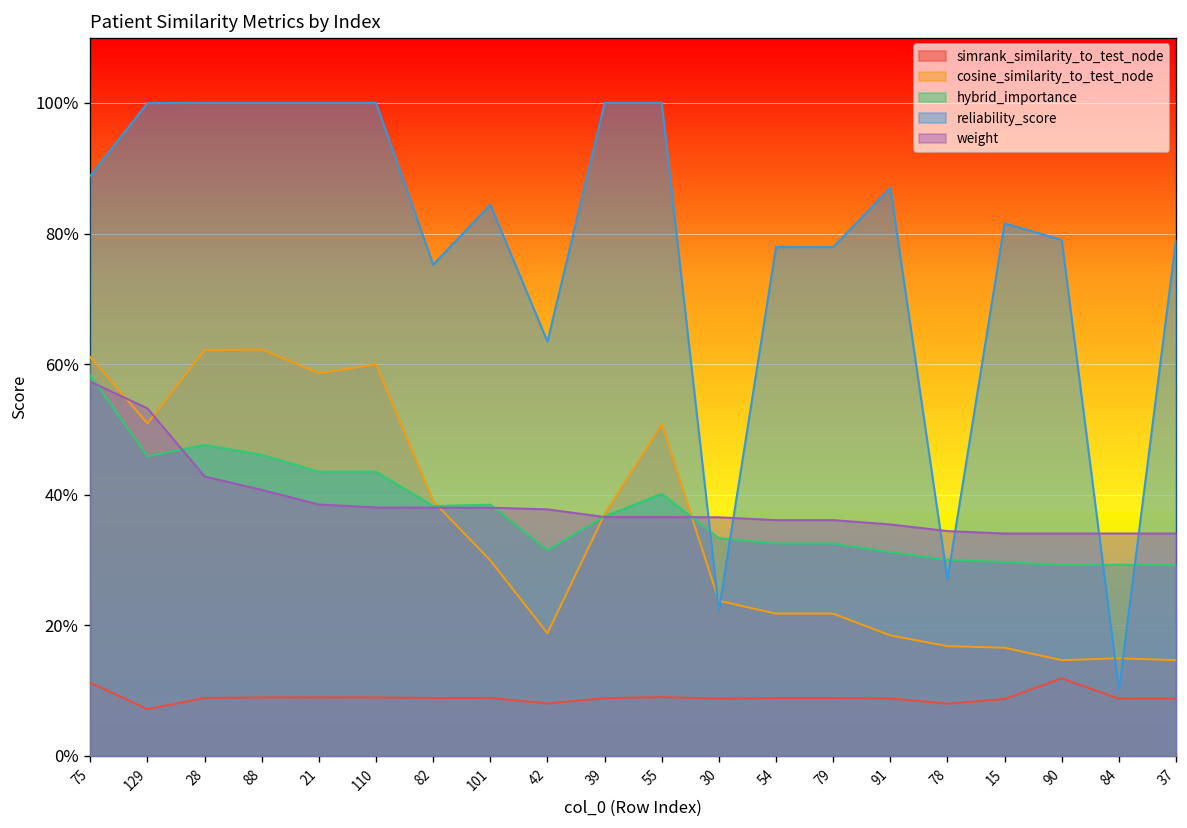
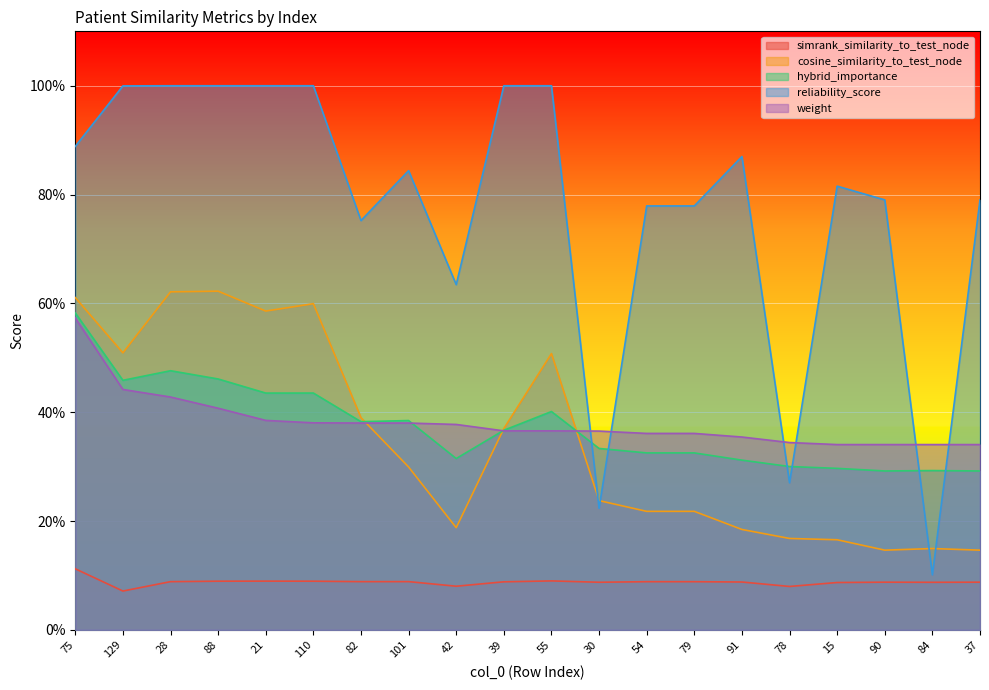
  {
    "simrank_similarity_to_test_node": {
      "75": "11%",
      "129": "7%",
      "28": "9%",
      "88": "9%",
      "21": "9%",
      "110": "9%",
      "82": "9%",
      "101": "9%",
      "42": "8%",
      "39": "9%",
      "55": "9%",
      "30": "9%",
      "54": "9%",
      "79": "9%",
      "91": "9%",
      "78": "8%",
      "15": "9%",
-     "90": "12%",
+     "90": "9%",
      "84": "9%",
      "37": "9%"
    },
    "cosine_similarity_to_test_node": {
      "75": "61%",
      "129": "51%",
      "28": "62%",
      "88": "62%",
      "21": "59%",
      "110": "60%",
      "82": "39%",
      "101": "30%",
      "42": "19%",
      "55": "51%",
      "30": "24%",
      "54": "22%",
      "79": "22%",
      "91": "18%",
      "78": "17%",
      "15": "17%",
      "90": "15%",
      "84": "15%",
      "37": "15%"
    },
    "hybrid_importance": {
      "75": "58%",
      "129": "46%",
      "28": "48%",
      "88": "46%",
      "21": "44%",
      "110": "44%",
      "42": "31%",
      "55": "40%",
      "30": "33%",
      "54": "33%",
      "79": "33%",
      "91": "31%",
      "78": "30%",
      "15": "30%",
      "90": "29%",
      "84": "29%",
      "37": "29%"
    },
    "reliability_score": {
      "75": "89%",
      "129": "100%",
      "28": "100%",
      "88": "100%",
      "21": "100%",
      "110": "100%",
      "82": "75%",
      "101": "84%",
      "42": "63%",
      "39": "100%",
      "55": "100%",
      "30": "22%",
      "54": "78%",
      "79": "78%",
      "91": "87%",
      "78": "27%",
      "15": "82%",
      "90": "79%",
      "84": "10%",
      "37": "79%"
    },
    "weight": {
      "75": "57%",
-     "129": "53%",
+     "129": "44%",
      "28": "43%",
      "88": "41%",
      "21": "39%",
      "110": "38%",
      "42": "38%",
      "55": "37%",
      "30": "37%",
      "54": "36%",
      "79": "36%",
      "91": "35%",
      "78": "34%",
      "15": "34%",
      "90": "34%",
      "84": "34%",
      "37": "34%"
    }
  }
